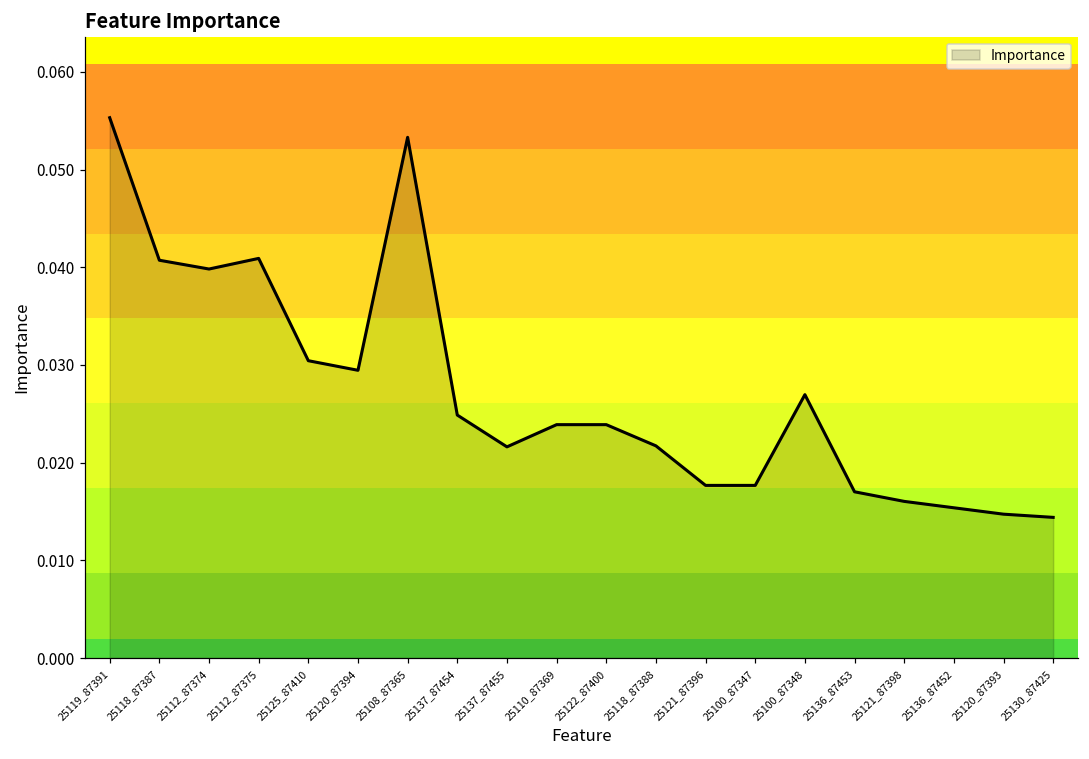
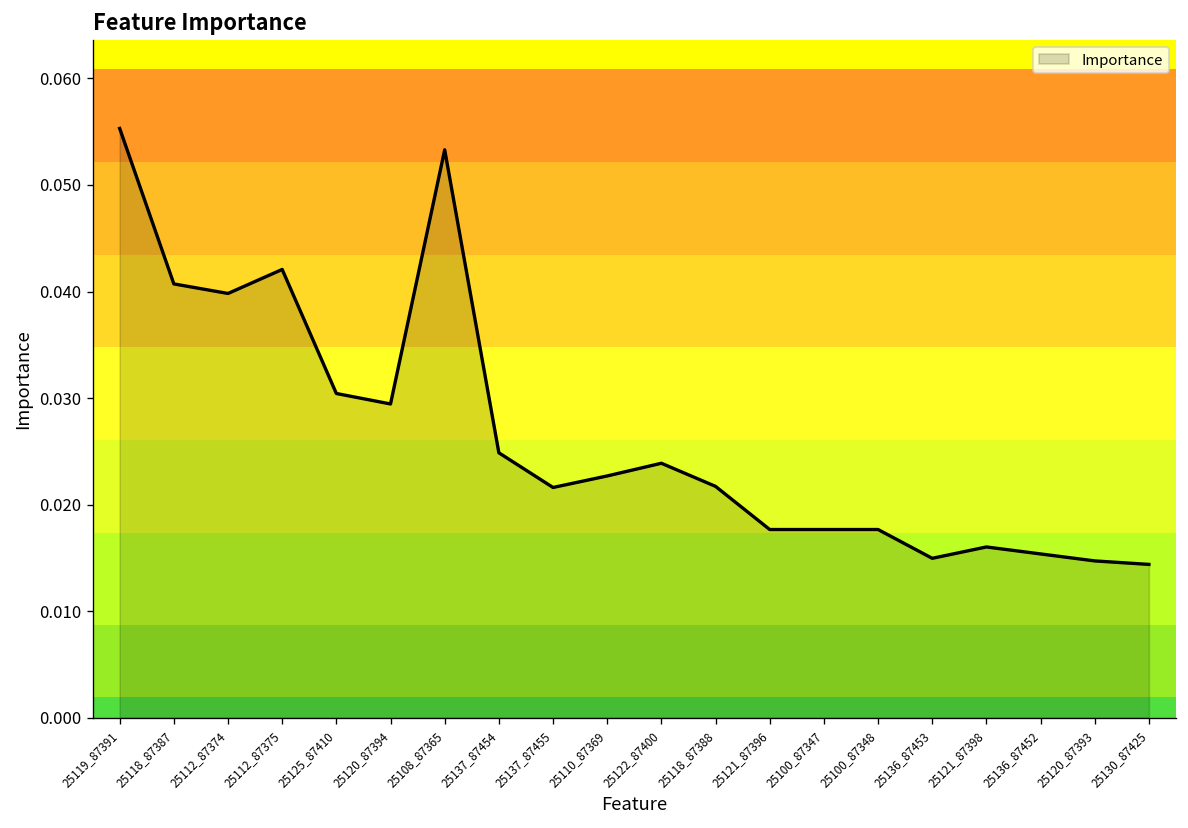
  {
    "25119_87391": 0.055,
    "25118_87387": 0.041,
    "25112_87374": 0.040,
-   "25112_87375": 0.041,
+   "25112_87375": 0.042,
    "25125_87410": 0.030,
    "25120_87394": 0.029,
    "25108_87365": 0.053,
    "25137_87454": 0.025,
    "25137_87455": 0.022,
-   "25110_87369": 0.024,
+   "25110_87369": 0.023,
    "25122_87400": 0.024,
    "25118_87388": 0.022,
    "25121_87396": 0.018,
    "25100_87347": 0.018,
-   "25100_87348": 0.027,
-   "25136_87453": 0.017,
+   "25100_87348": 0.018,
+   "25136_87453": 0.015,
    "25121_87398": 0.016,
    "25136_87452": 0.015,
    "25120_87393": 0.015,
    "25130_87425": 0.014
  }
